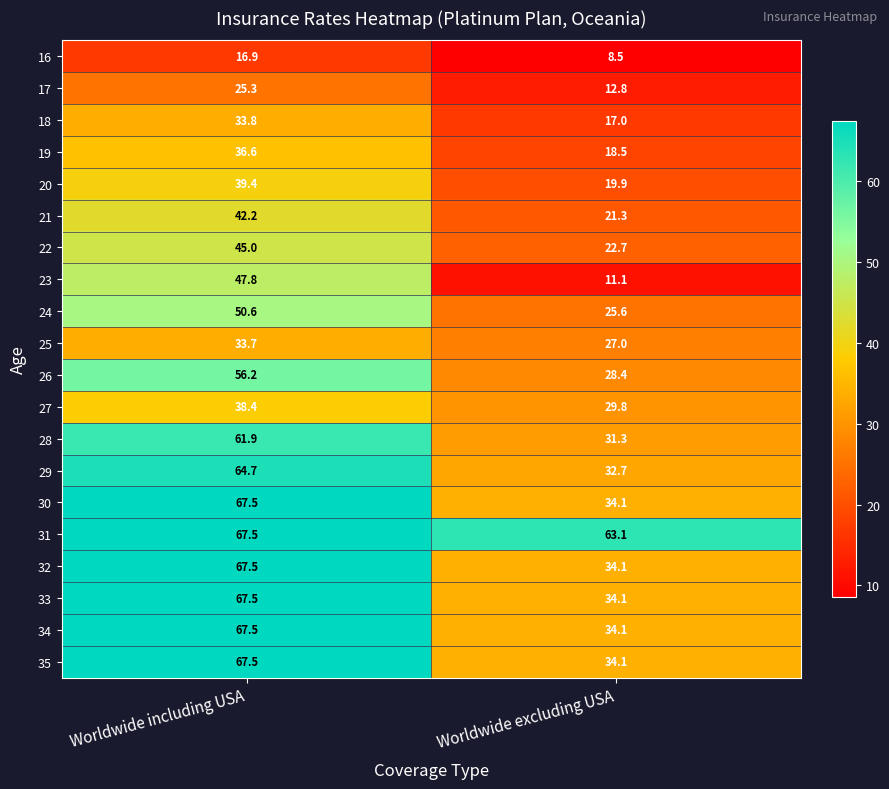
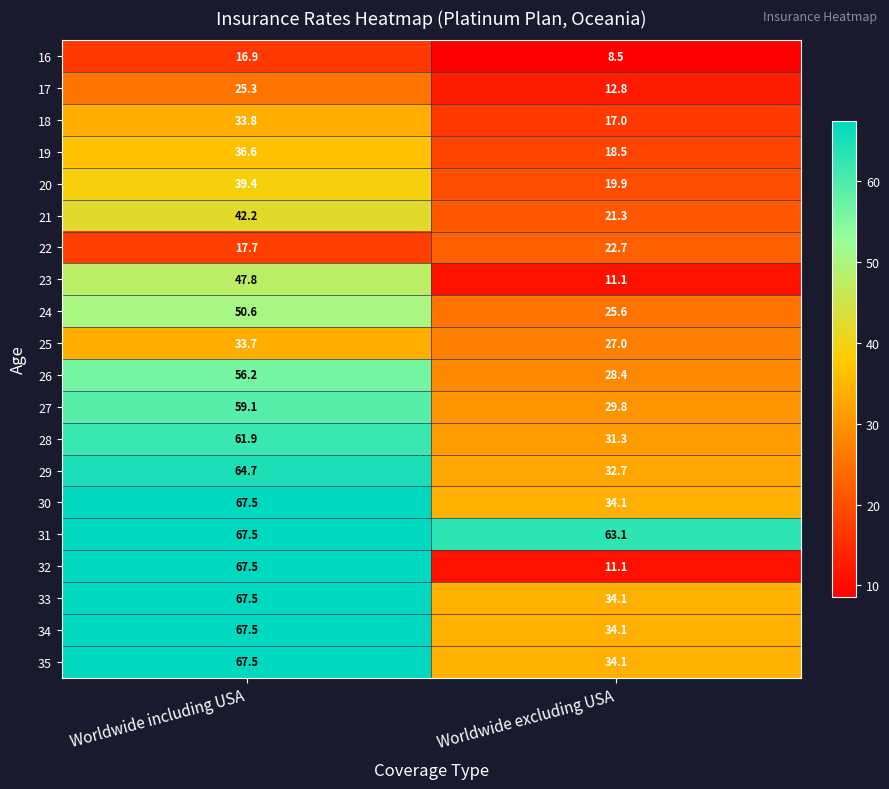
  {
    "16": {
      "Worldwide including USA": 16.9,
      "Worldwide excluding USA": 8.5
    },
    "17": {
      "Worldwide including USA": 25.3,
      "Worldwide excluding USA": 12.8
    },
    "18": {
      "Worldwide including USA": 33.8,
      "Worldwide excluding USA": 17.0
    },
    "19": {
      "Worldwide including USA": 36.6,
      "Worldwide excluding USA": 18.5
    },
    "20": {
      "Worldwide including USA": 39.4,
      "Worldwide excluding USA": 19.9
    },
    "21": {
      "Worldwide including USA": 42.2,
      "Worldwide excluding USA": 21.3
    },
    "22": {
-     "Worldwide including USA": 45.0,
+     "Worldwide including USA": 17.7,
      "Worldwide excluding USA": 22.7
    },
    "23": {
      "Worldwide including USA": 47.8,
      "Worldwide excluding USA": 11.1
    },
    "24": {
      "Worldwide including USA": 50.6,
      "Worldwide excluding USA": 25.6
    },
    "25": {
      "Worldwide including USA": 33.7,
      "Worldwide excluding USA": 27.0
    },
    "26": {
      "Worldwide including USA": 56.2,
      "Worldwide excluding USA": 28.4
    },
    "27": {
-     "Worldwide including USA": 38.4,
+     "Worldwide including USA": 59.1,
      "Worldwide excluding USA": 29.8
    },
    "28": {
      "Worldwide including USA": 61.9,
      "Worldwide excluding USA": 31.3
    },
    "29": {
      "Worldwide including USA": 64.7,
      "Worldwide excluding USA": 32.7
    },
    "30": {
      "Worldwide including USA": 67.5,
      "Worldwide excluding USA": 34.1
    },
    "31": {
      "Worldwide including USA": 67.5,
      "Worldwide excluding USA": 63.1
    },
    "32": {
      "Worldwide including USA": 67.5,
-     "Worldwide excluding USA": 34.1
+     "Worldwide excluding USA": 11.1
    },
    "33": {
      "Worldwide including USA": 67.5,
      "Worldwide excluding USA": 34.1
    },
    "34": {
      "Worldwide including USA": 67.5,
      "Worldwide excluding USA": 34.1
    },
    "35": {
      "Worldwide including USA": 67.5,
      "Worldwide excluding USA": 34.1
    }
  }
